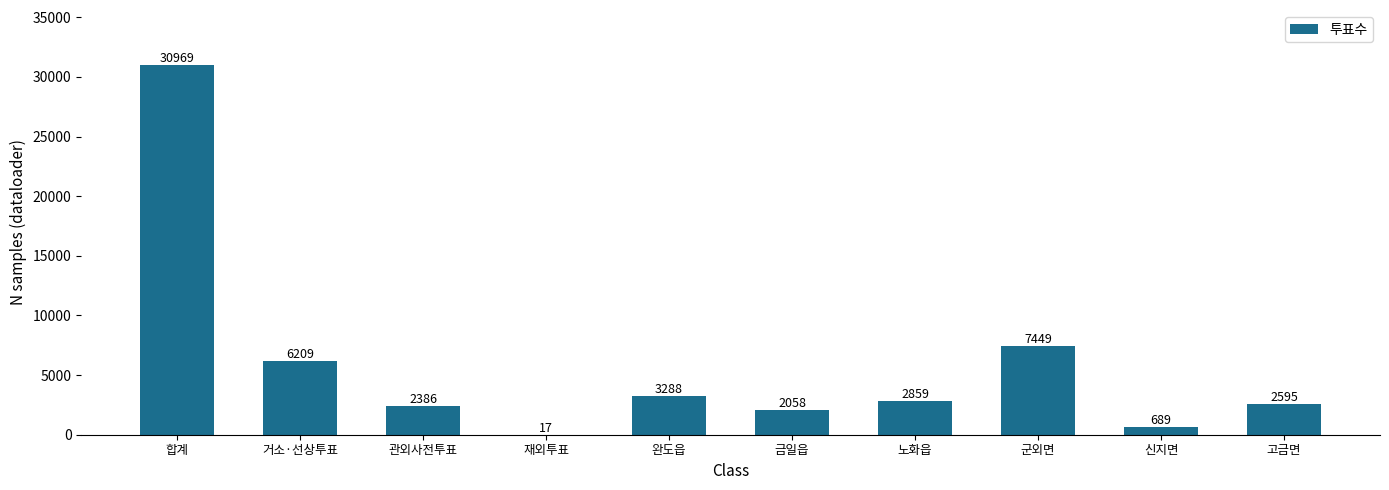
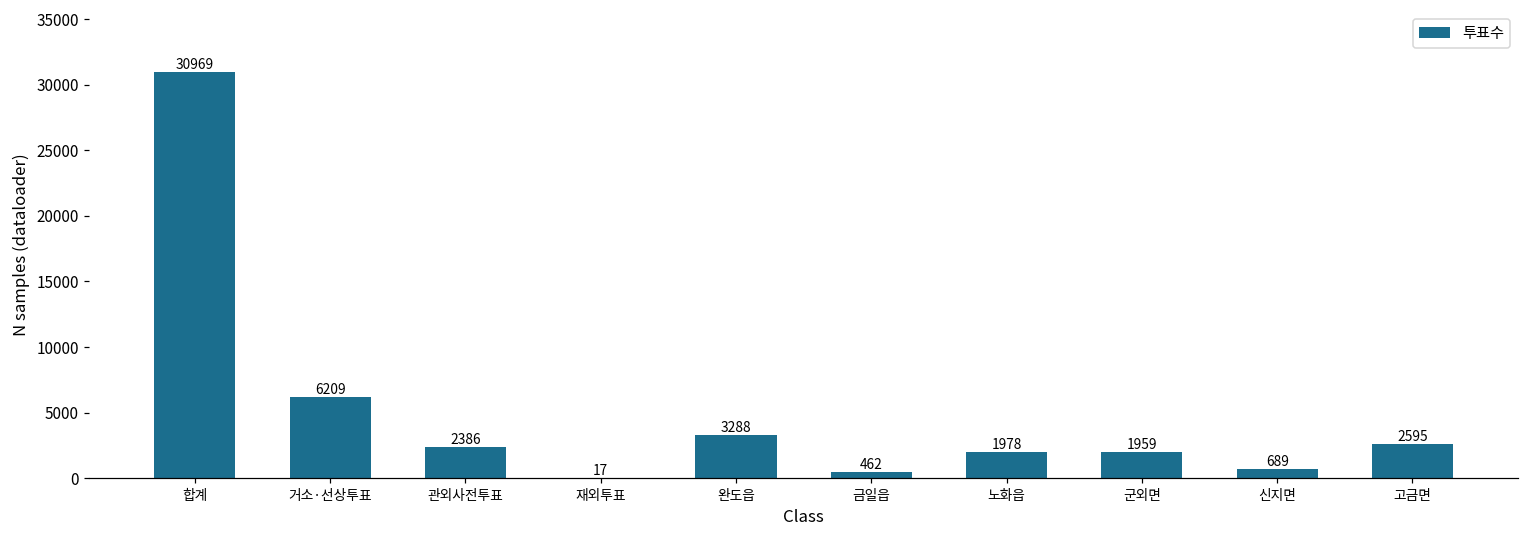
  {
    "합계": 30969,
    "거소·선상투표": 6209,
    "관외사전투표": 2386,
    "재외투표": 17,
    "완도읍": 3288,
-   "금일읍": 2058,
-   "노화읍": 2859,
-   "군외면": 7449,
+   "금일읍": 462,
+   "노화읍": 1978,
+   "군외면": 1959,
    "신지면": 689,
    "고금면": 2595
  }
